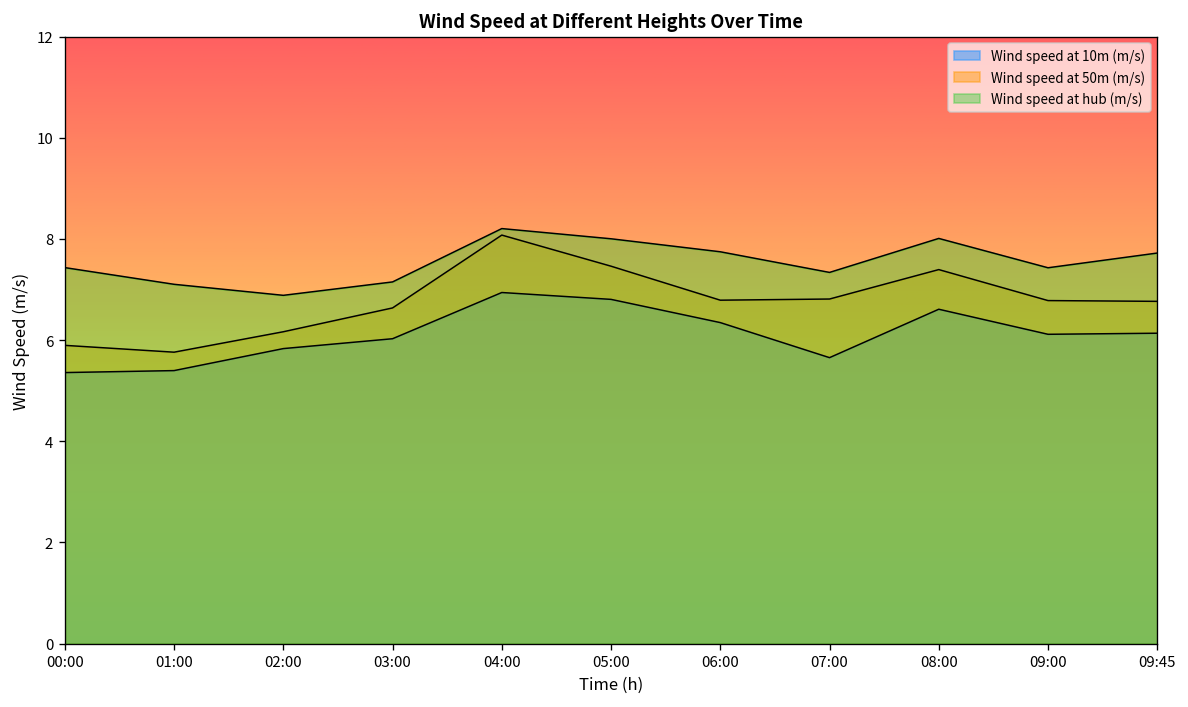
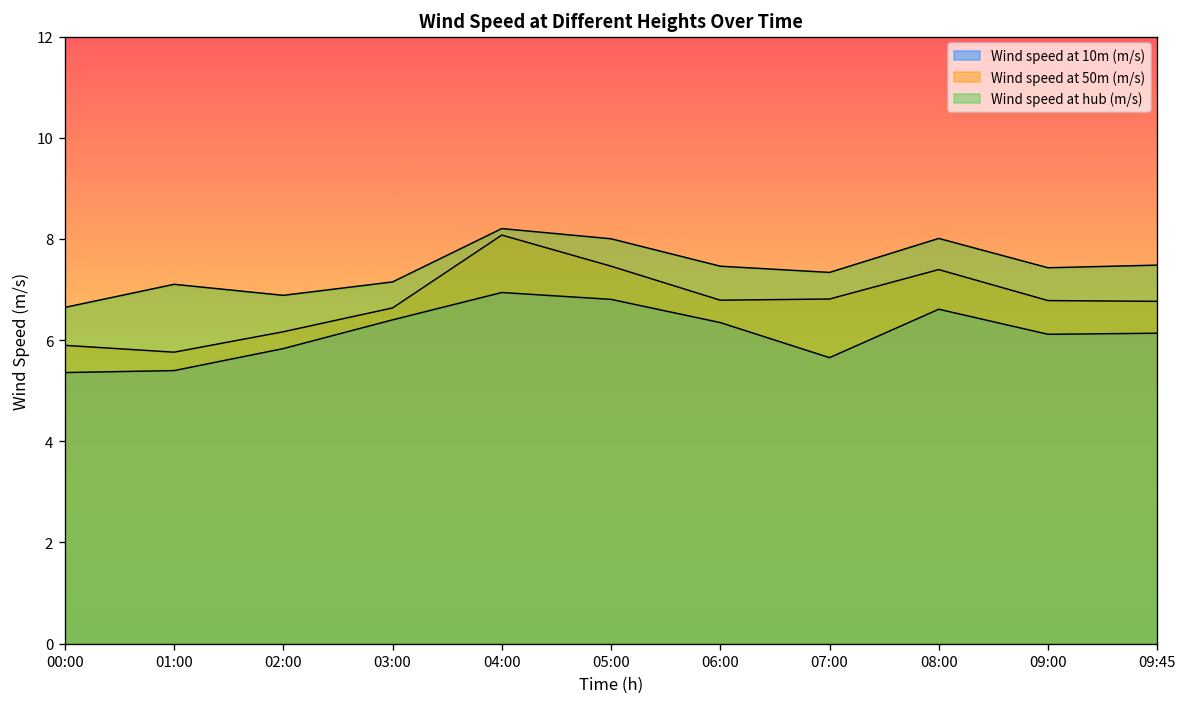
  {
    "Wind speed at 10m (m/s)": {
      "00:00": 5.4,
      "01:00": 5.4,
      "02:00": 5.8,
-     "03:00": 6.0,
+     "03:00": 6.4,
      "04:00": 6.9,
      "05:00": 6.8,
      "06:00": 6.3,
      "07:00": 5.7,
      "08:00": 6.6,
      "09:00": 6.1,
      "09:45": 6.1
    },
    "Wind speed at 50m (m/s)": {
      "00:00": 5.9,
      "01:00": 5.8,
      "02:00": 6.2,
      "03:00": 6.6,
      "04:00": 8.1,
      "05:00": 7.5,
      "06:00": 6.8,
      "07:00": 6.8,
      "08:00": 7.4,
      "09:00": 6.8,
      "09:45": 6.8
    },
    "Wind speed at hub (m/s)": {
-     "00:00": 7.4,
+     "00:00": 6.6,
      "01:00": 7.1,
      "02:00": 6.9,
      "03:00": 7.2,
      "04:00": 8.2,
      "05:00": 8.0,
-     "06:00": 7.7,
+     "06:00": 7.5,
      "07:00": 7.3,
      "08:00": 8.0,
      "09:00": 7.4,
-     "09:45": 7.7
+     "09:45": 7.5
    }
  }
